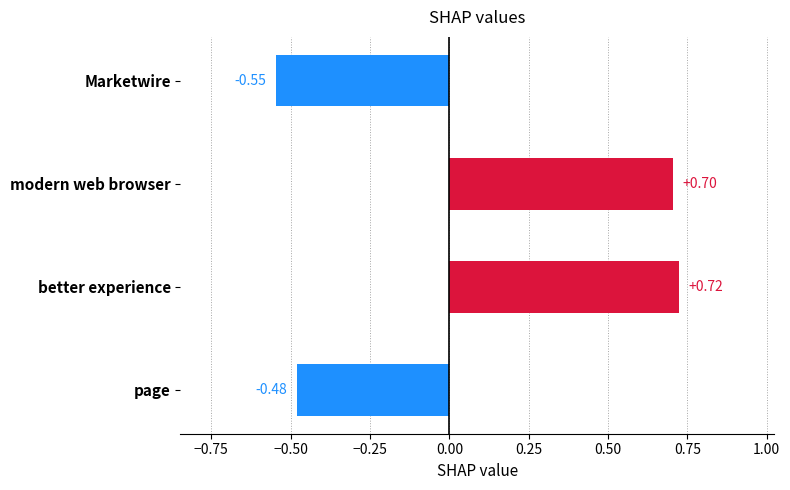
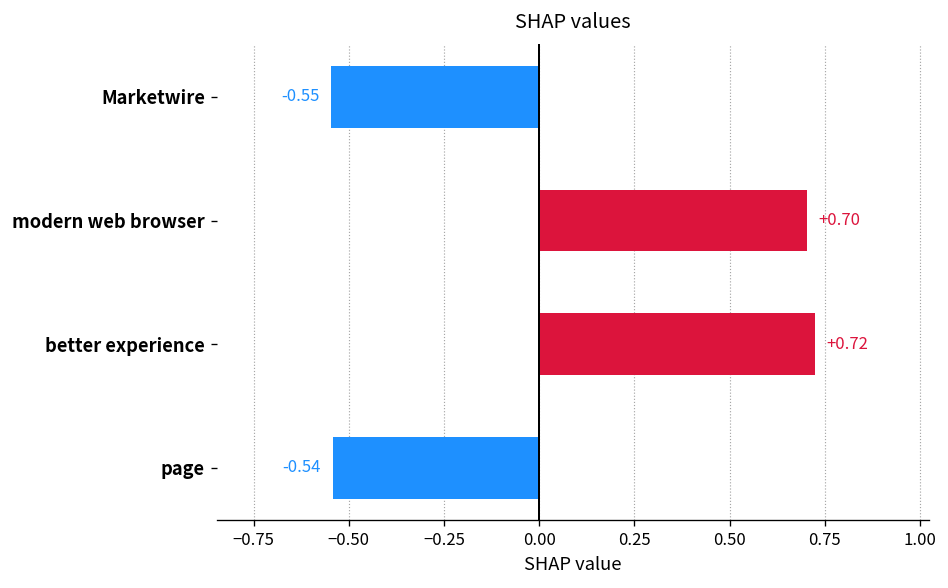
  {
    "Marketwire": "-0.55",
    "modern web browser": "+0.70",
    "better experience": "+0.72",
-   "page": "-0.48"
+   "page": "-0.54"
  }
